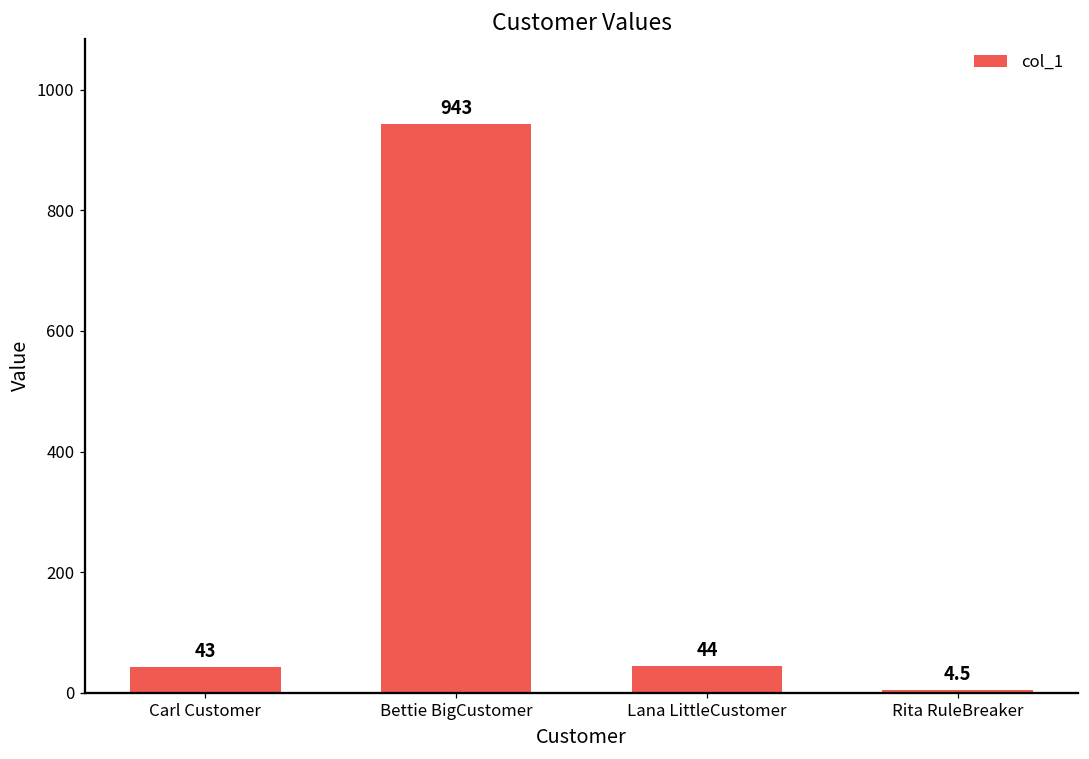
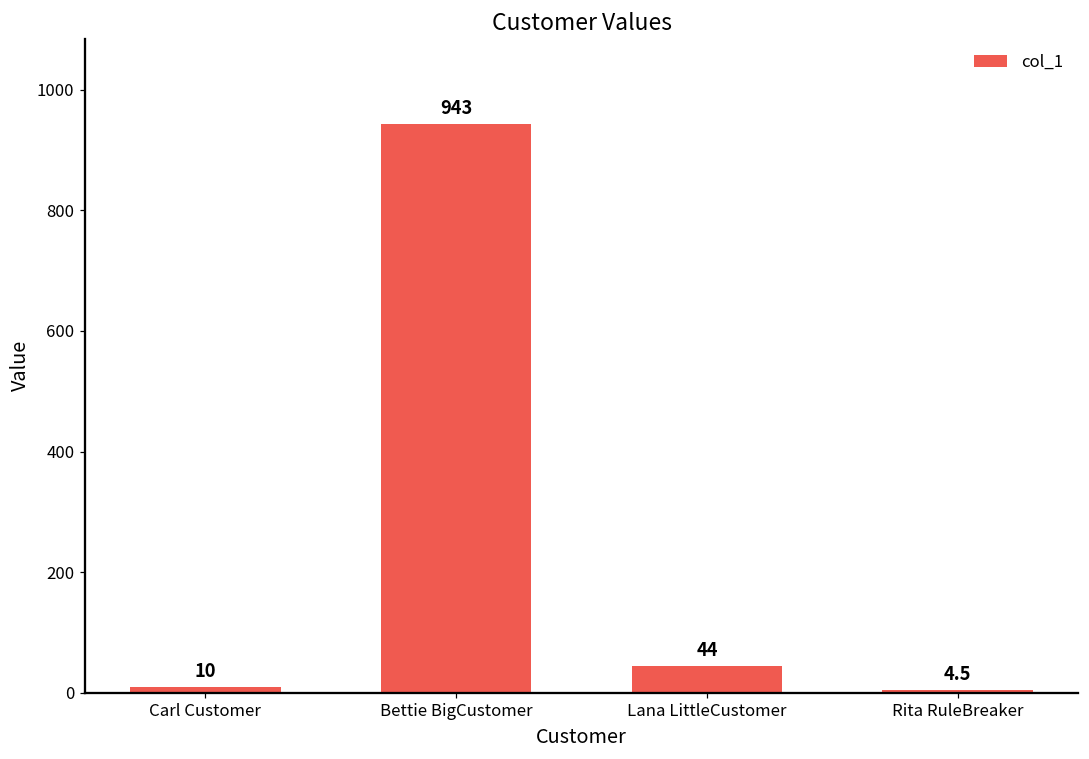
  {
-   "Carl Customer": 43,
+   "Carl Customer": 10,
    "Bettie BigCustomer": 943,
    "Lana LittleCustomer": 44,
    "Rita RuleBreaker": 4.5
  }
